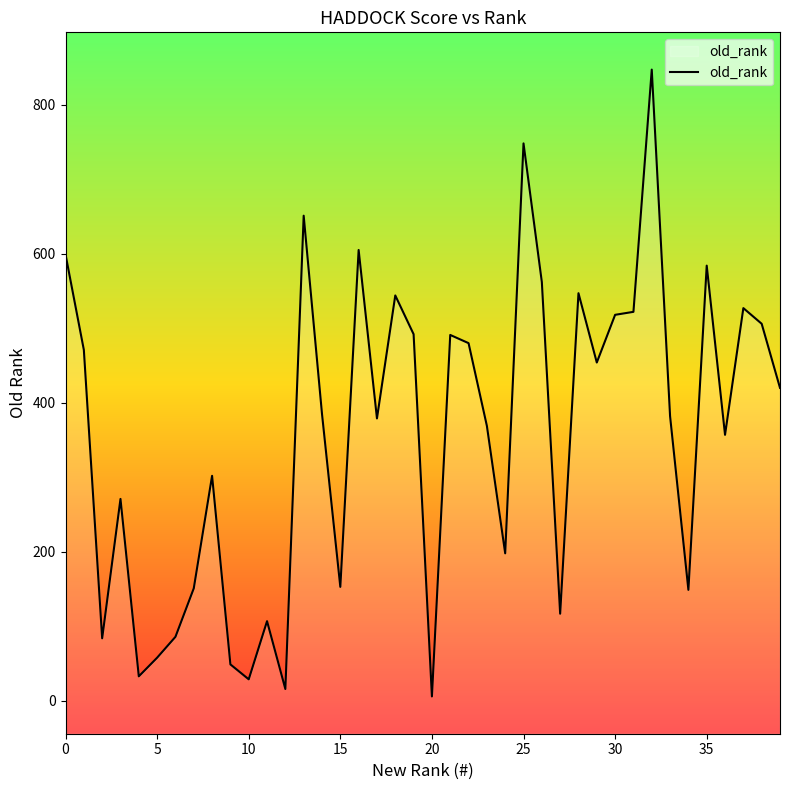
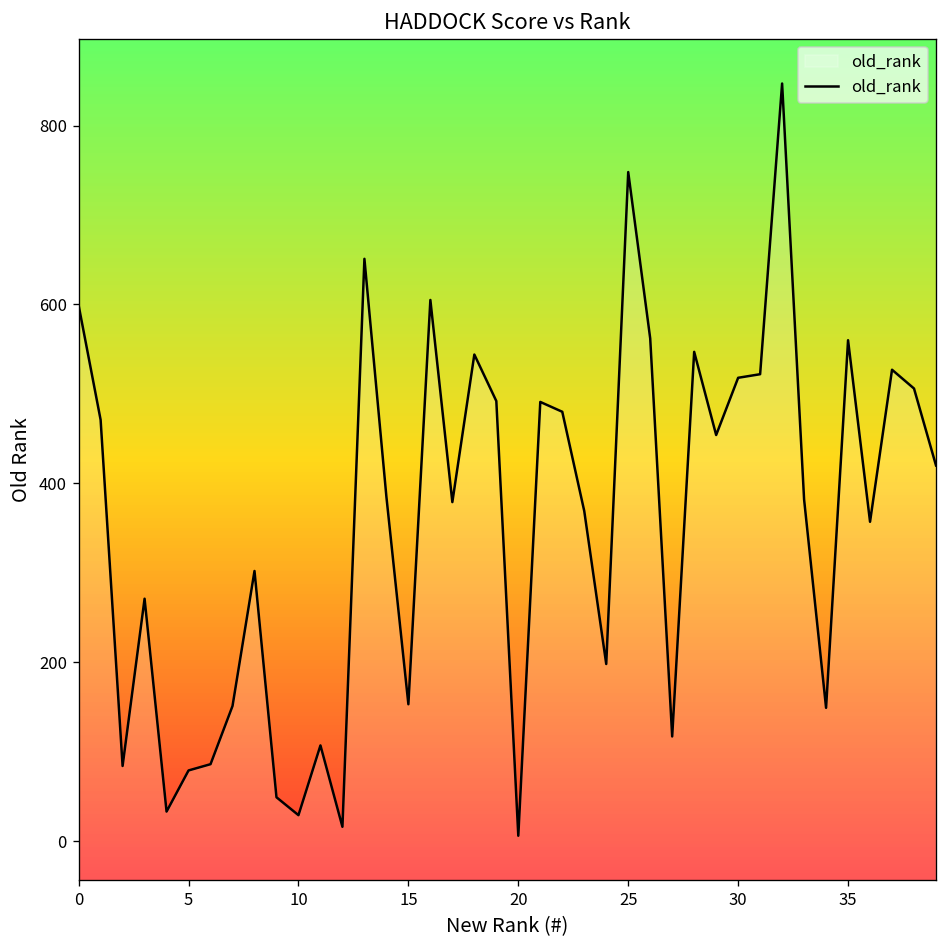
  {
    "0": 600,
-   "5": 60,
+   "5": 80,
    "10": 30,
    "15": 150,
    "20": 10,
    "25": 750,
    "30": 520,
-   "35": 580
+   "35": 560
  }
